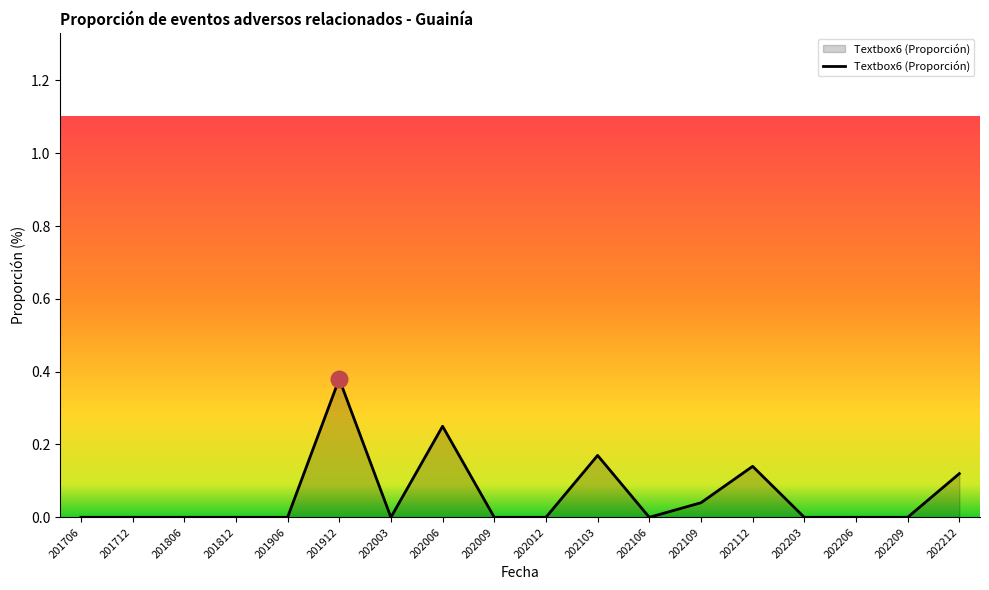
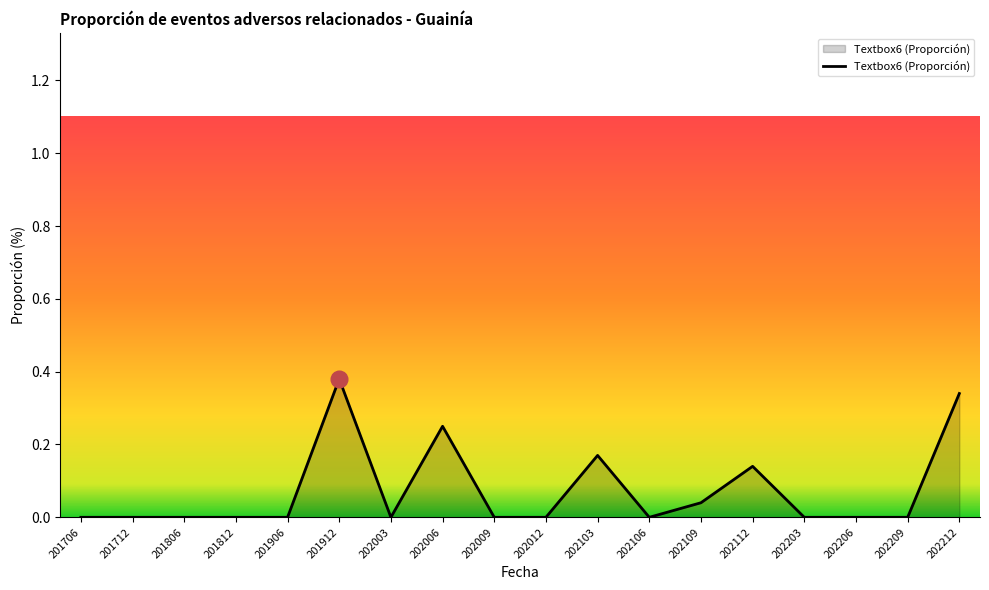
  {
    "Textbox6 (Proporción)": {
      "201706": 0.00,
      "201712": 0.00,
      "201806": 0.00,
      "201812": 0.00,
      "201906": 0.00,
      "202003": 0.00,
      "202006": 0.25,
      "202009": 0.00,
      "202012": 0.00,
      "202103": 0.17,
      "202106": 0.00,
      "202109": 0.04,
      "202112": 0.14,
      "202203": 0.00,
      "202206": 0.00,
      "202209": 0.00,
-     "202212": 0.12
+     "202212": 0.34
    }
  }
